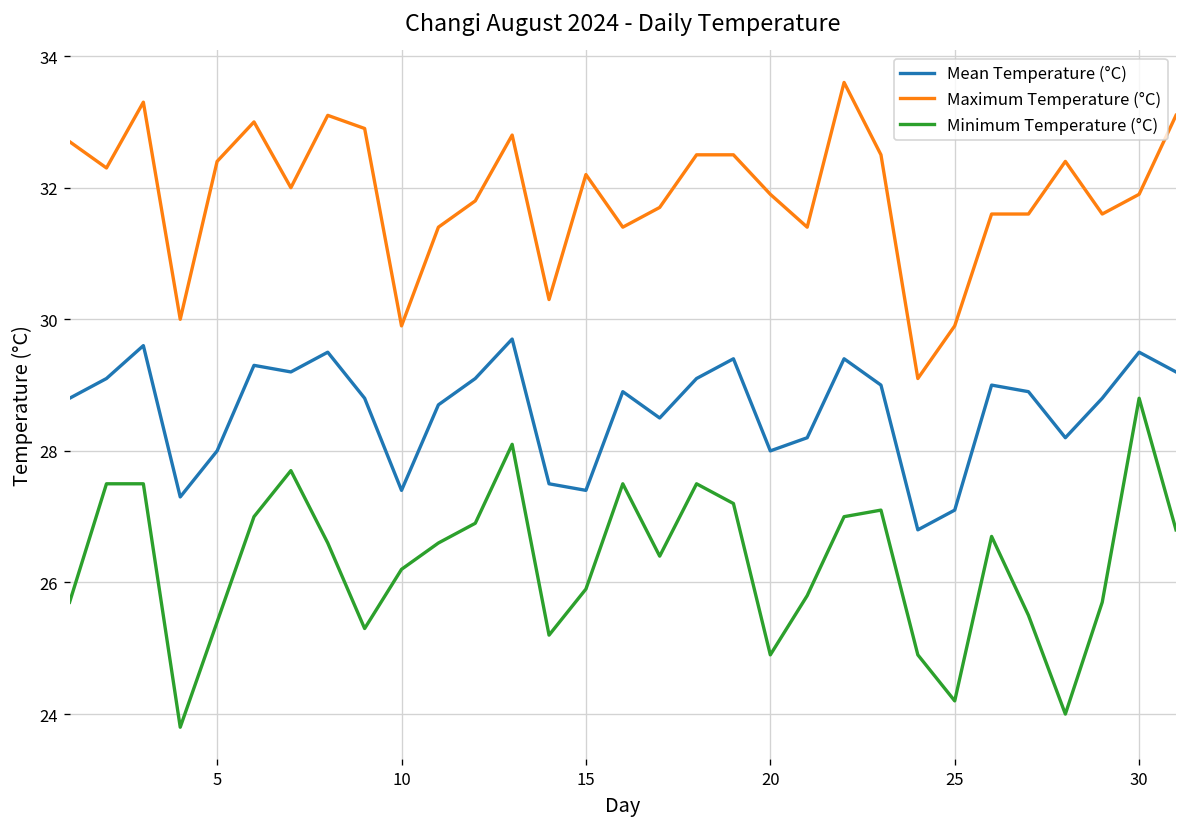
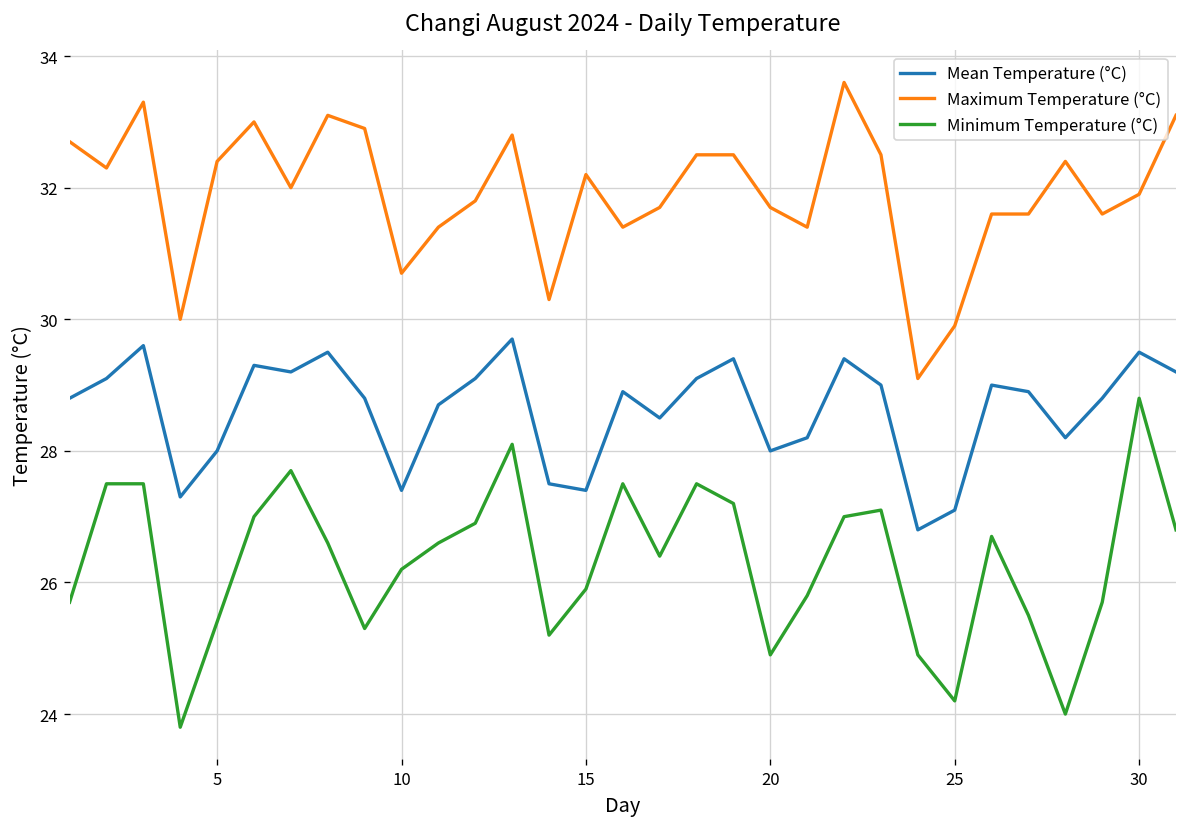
  {
    "Mean Temperature (°C)": {
      "5": 28.0,
      "10": 27.4,
      "15": 27.4,
      "20": 28.0,
      "25": 27.1,
      "30": 29.5
    },
    "Maximum Temperature (°C)": {
      "5": 32.4,
-     "10": 29.9,
+     "10": 30.7,
      "15": 32.2,
-     "20": 31.9,
+     "20": 31.7,
      "25": 29.9,
      "30": 31.9
    },
    "Minimum Temperature (°C)": {
      "5": 25.4,
      "10": 26.2,
      "15": 25.9,
      "20": 24.9,
      "25": 24.2,
      "30": 28.8
    }
  }
